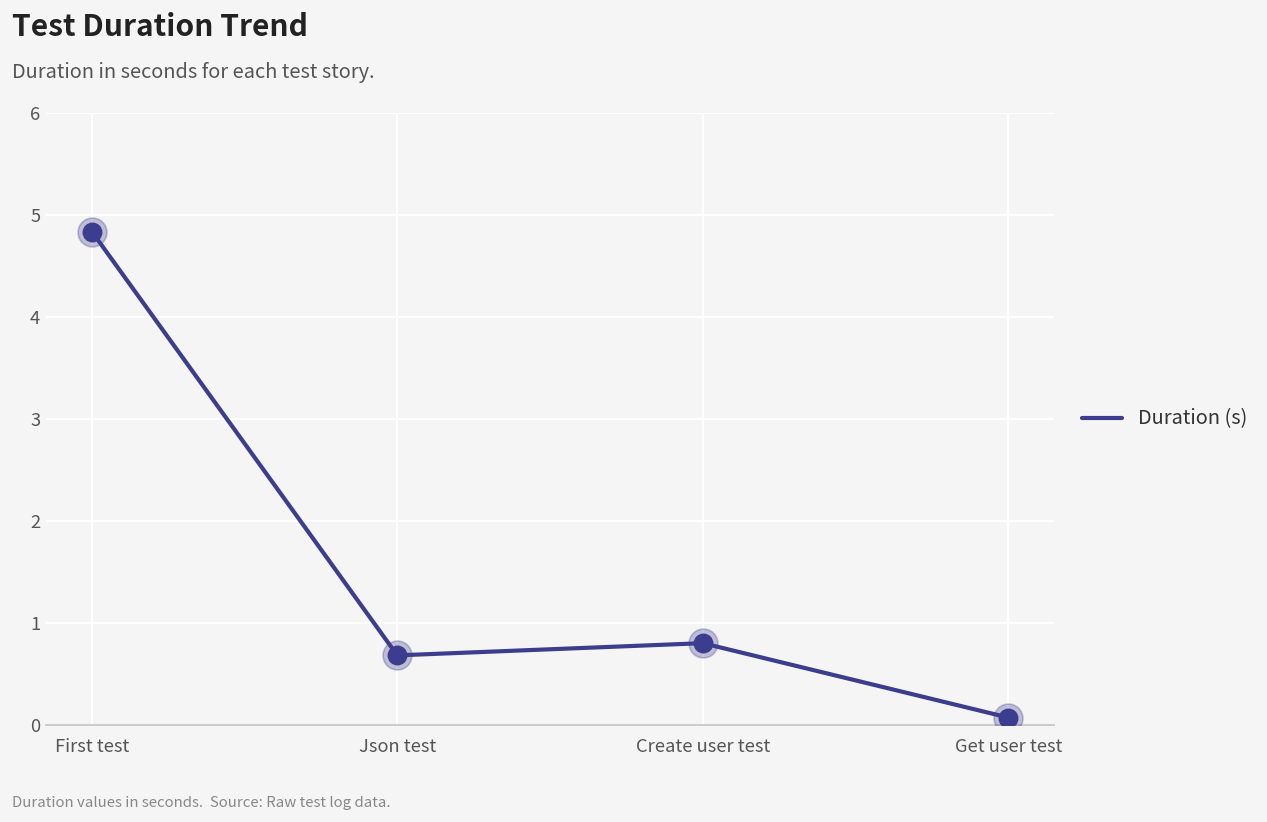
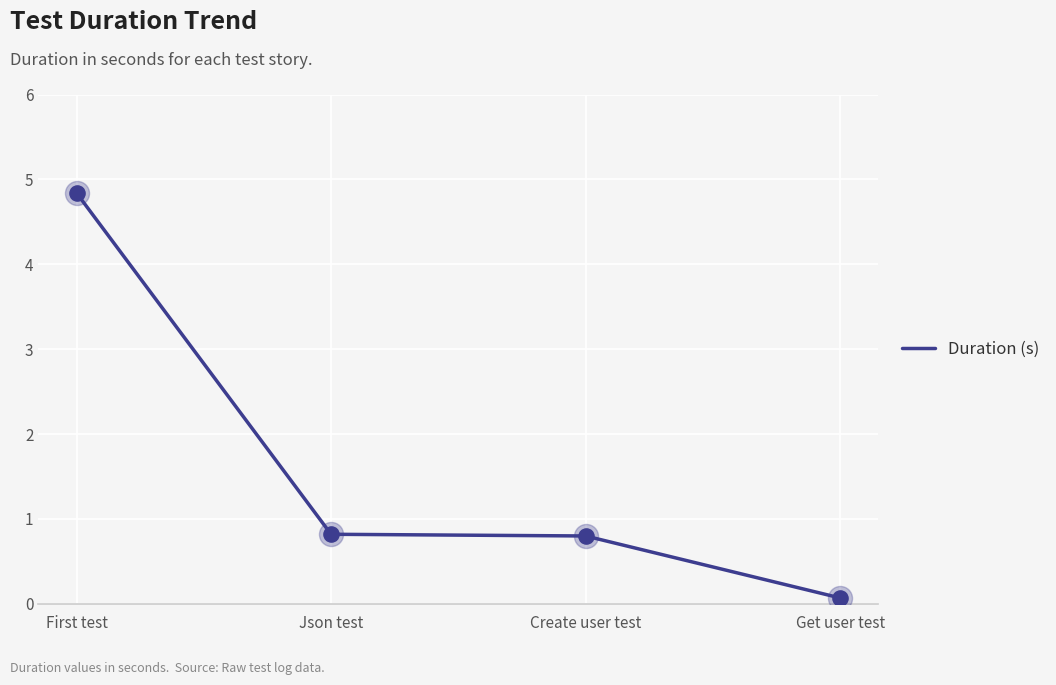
  {
    "First test": 4.8,
-   "Json test": 0.7,
+   "Json test": 0.8,
    "Create user test": 0.8,
    "Get user test": 0.1
  }
